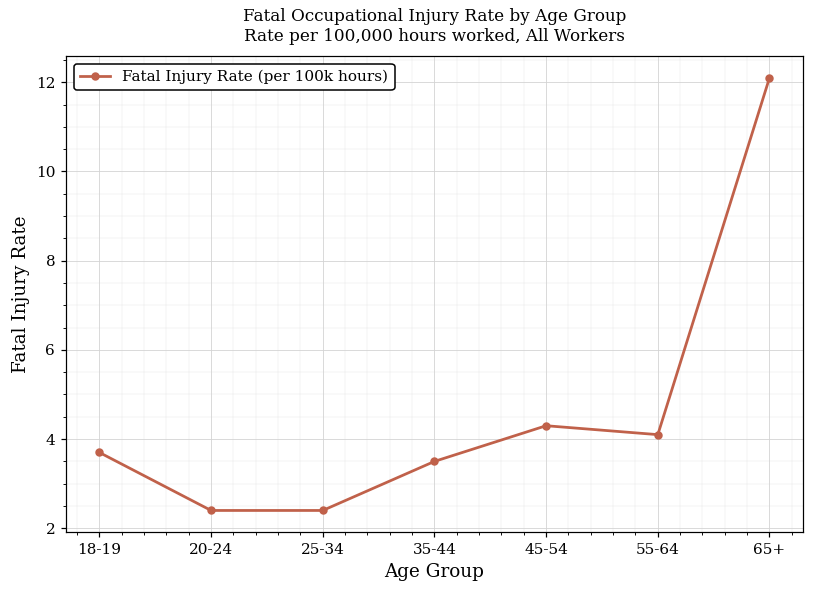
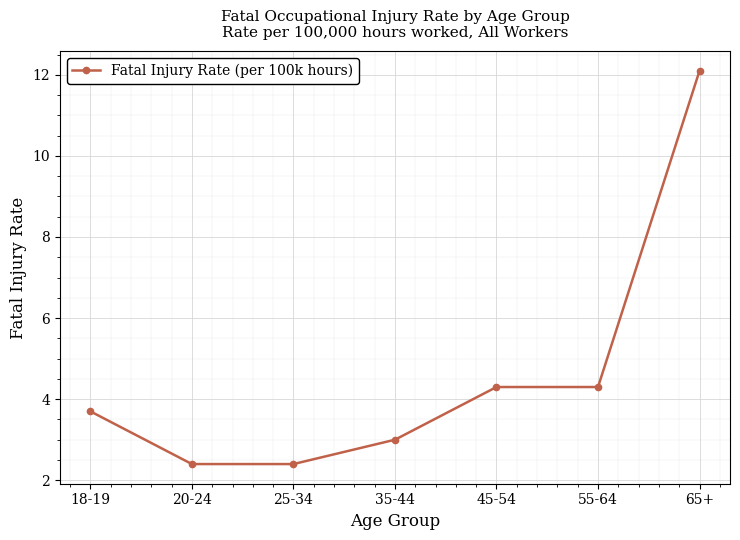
  {
    "18-19": 3.7,
    "20-24": 2.4,
    "25-34": 2.4,
-   "35-44": 3.5,
+   "35-44": 3.0,
    "45-54": 4.3,
-   "55-64": 4.1,
+   "55-64": 4.3,
    "65+": 12.1
  }
